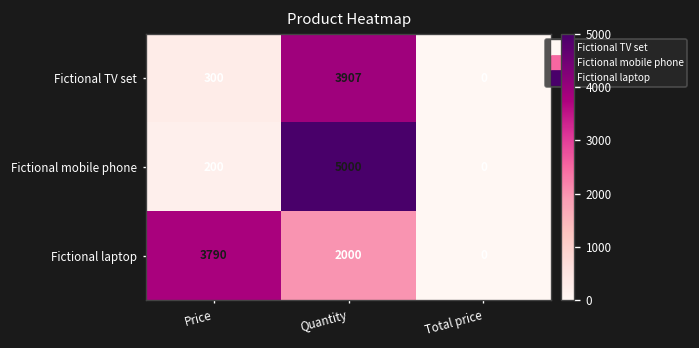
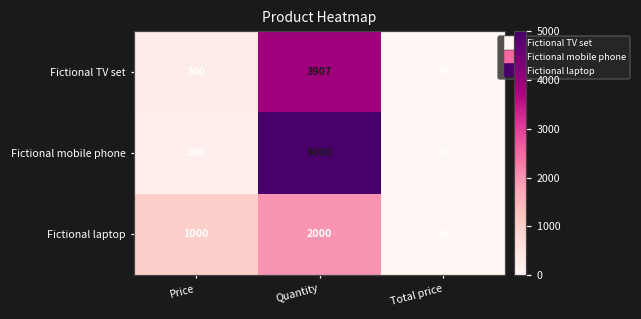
  {
    "Fictional TV set": {
      "Quantity": 3907
    },
    "Fictional mobile phone": {
      "Quantity": 5000
    },
    "Fictional laptop": {
-     "Price": 3790,
+     "Price": 1000,
      "Quantity": 2000
    }
  }
